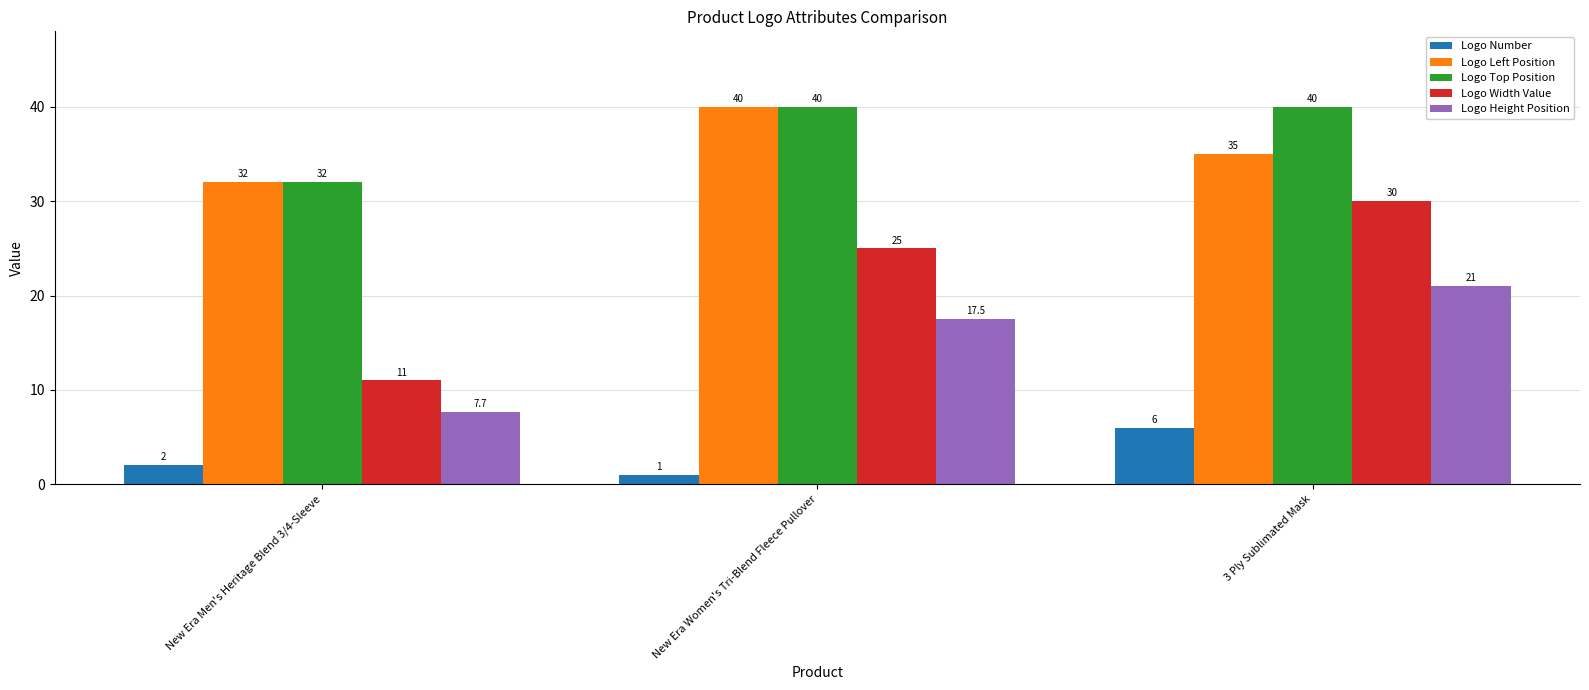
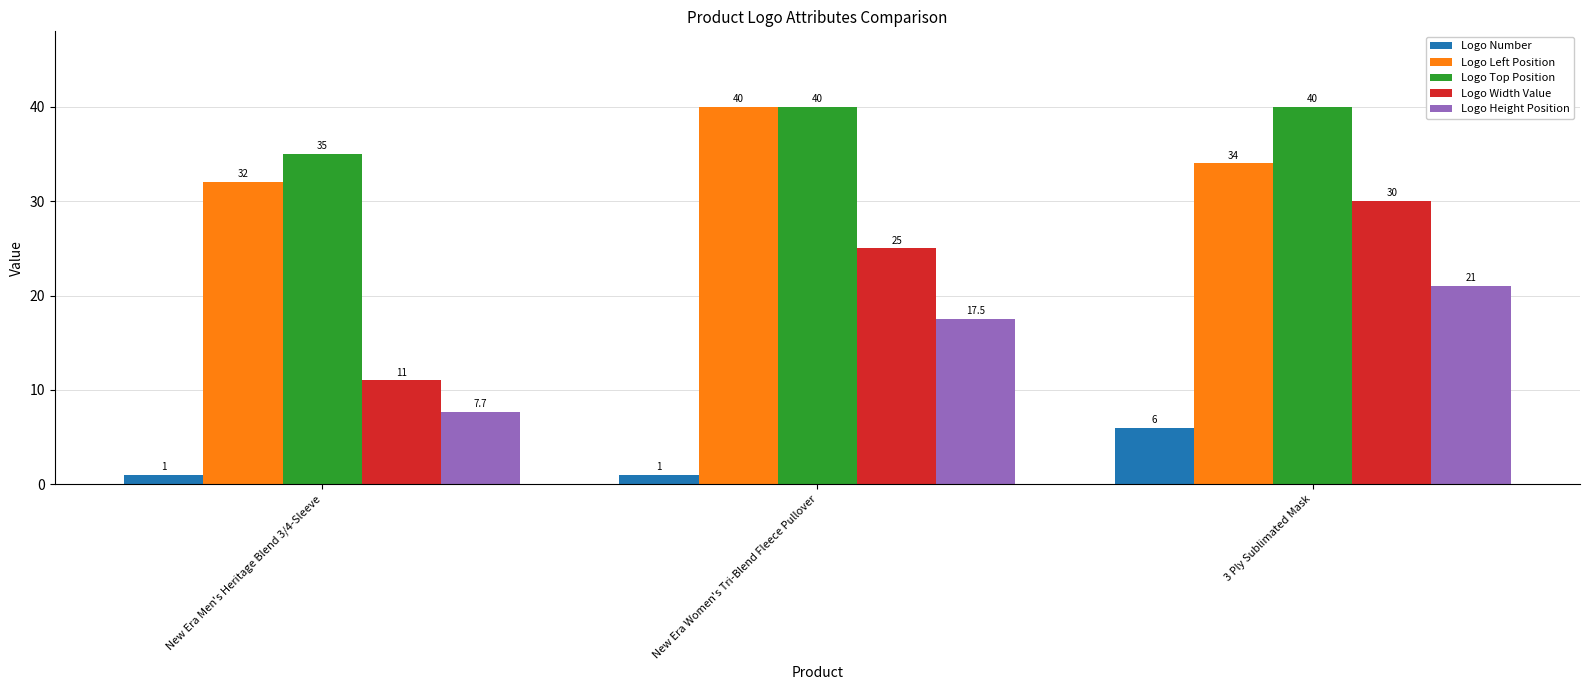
  {
    "Logo Number": {
-     "New Era Men's Heritage Blend 3/4-Sleeve": 2,
+     "New Era Men's Heritage Blend 3/4-Sleeve": 1,
      "New Era Women's Tri-Blend Fleece Pullover": 1,
      "3 Ply Sublimated Mask": 6
    },
    "Logo Left Position": {
      "New Era Men's Heritage Blend 3/4-Sleeve": 32,
      "New Era Women's Tri-Blend Fleece Pullover": 40,
-     "3 Ply Sublimated Mask": 35
+     "3 Ply Sublimated Mask": 34
    },
    "Logo Top Position": {
-     "New Era Men's Heritage Blend 3/4-Sleeve": 32,
+     "New Era Men's Heritage Blend 3/4-Sleeve": 35,
      "New Era Women's Tri-Blend Fleece Pullover": 40,
      "3 Ply Sublimated Mask": 40
    },
    "Logo Width Value": {
      "New Era Men's Heritage Blend 3/4-Sleeve": 11,
      "New Era Women's Tri-Blend Fleece Pullover": 25,
      "3 Ply Sublimated Mask": 30
    },
    "Logo Height Position": {
      "New Era Men's Heritage Blend 3/4-Sleeve": 7.7,
      "New Era Women's Tri-Blend Fleece Pullover": 17.5,
      "3 Ply Sublimated Mask": 21
    }
  }
